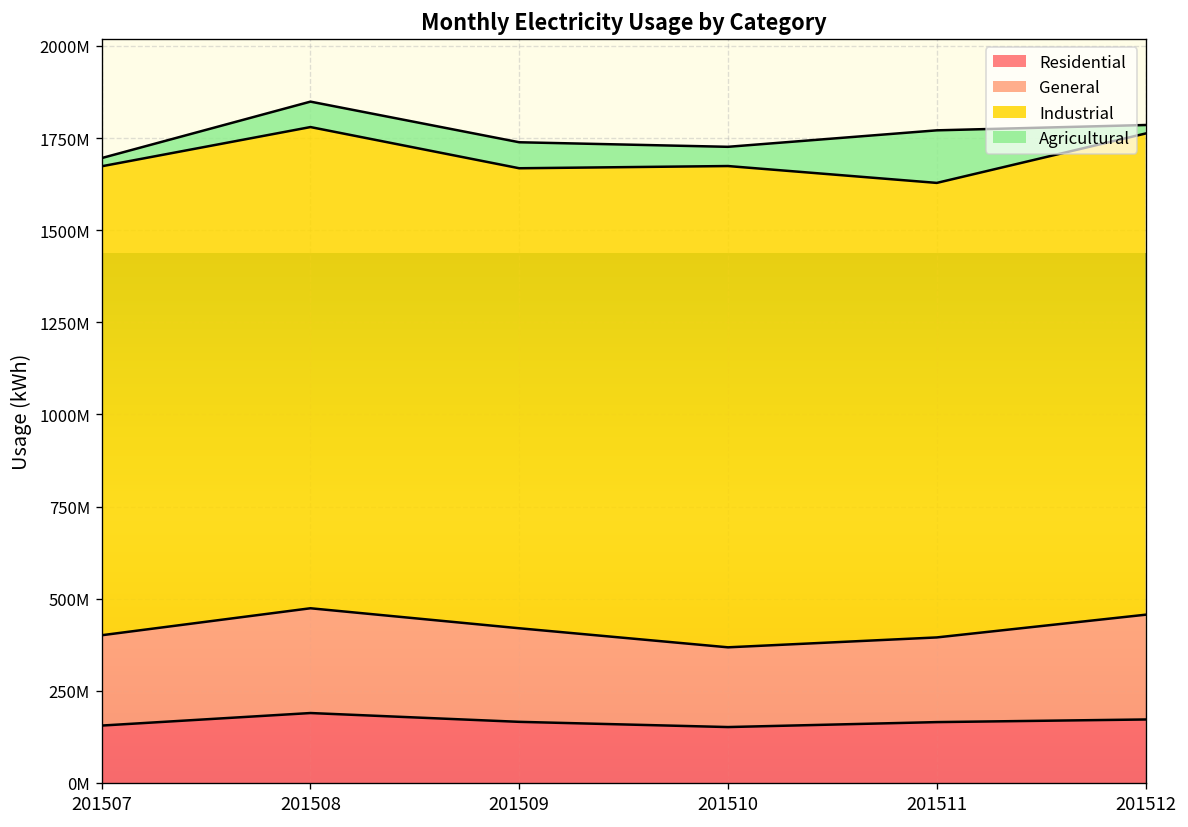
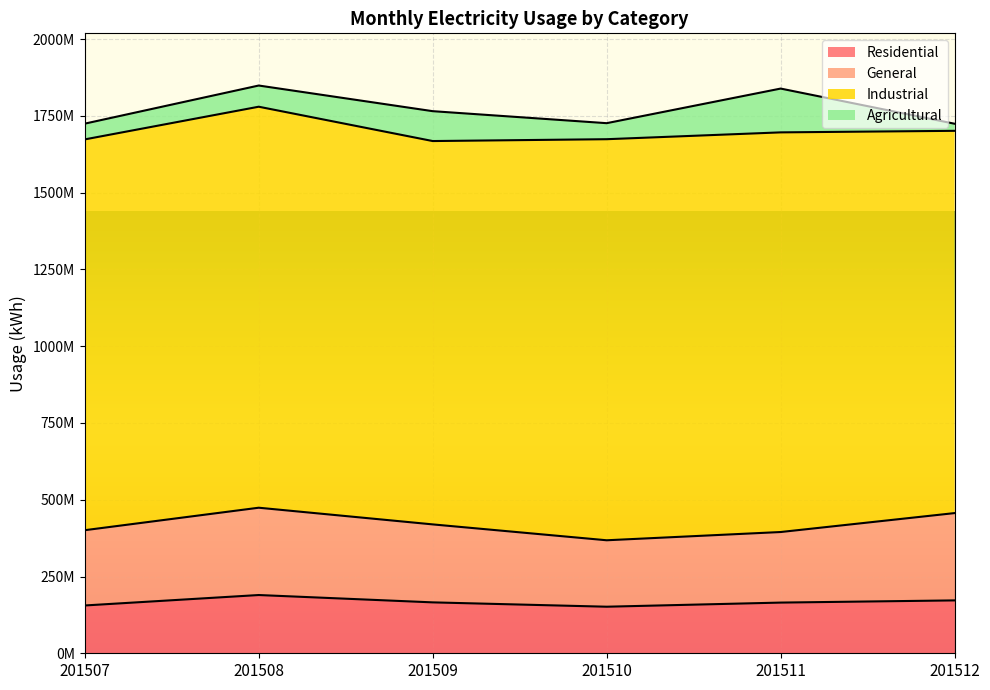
  {
    "Industrial": {
      "201507": 1270000000,
      "201508": 1310000000,
      "201509": 1250000000,
      "201510": 1310000000,
-     "201511": 1230000000,
-     "201512": 1310000000
+     "201511": 1300000000,
+     "201512": 1240000000
    },
    "Agricultural": {
-     "201507": 20000000,
+     "201507": 50000000,
      "201508": 70000000,
-     "201509": 70000000,
+     "201509": 100000000,
      "201510": 50000000,
      "201511": 140000000,
      "201512": 20000000
    }
  }
